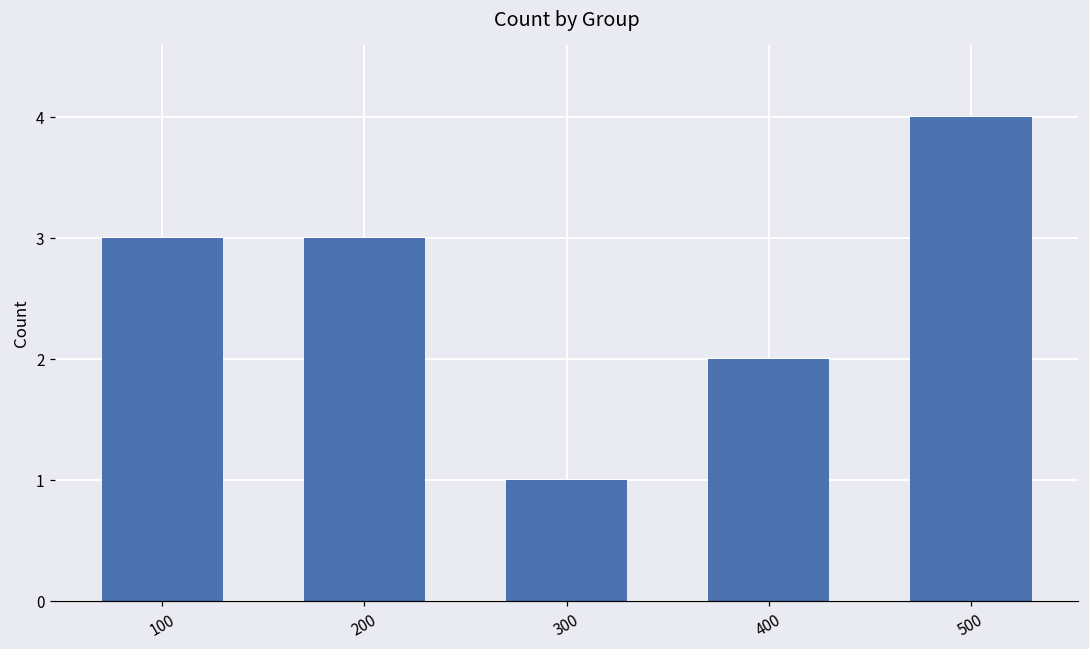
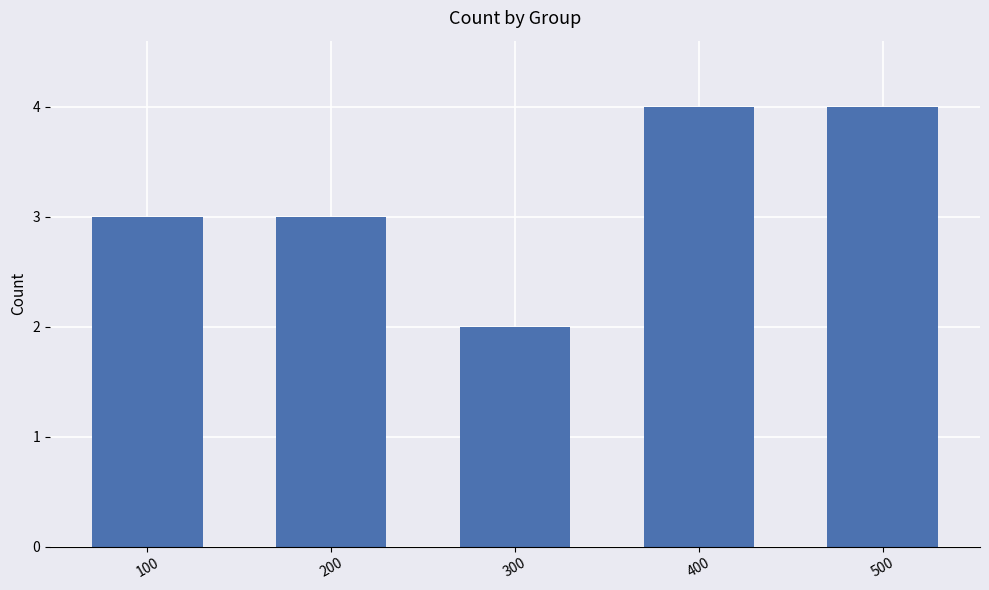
  {
    "100": 3,
    "200": 3,
-   "300": 1,
-   "400": 2,
+   "300": 2,
+   "400": 4,
    "500": 4
  }
